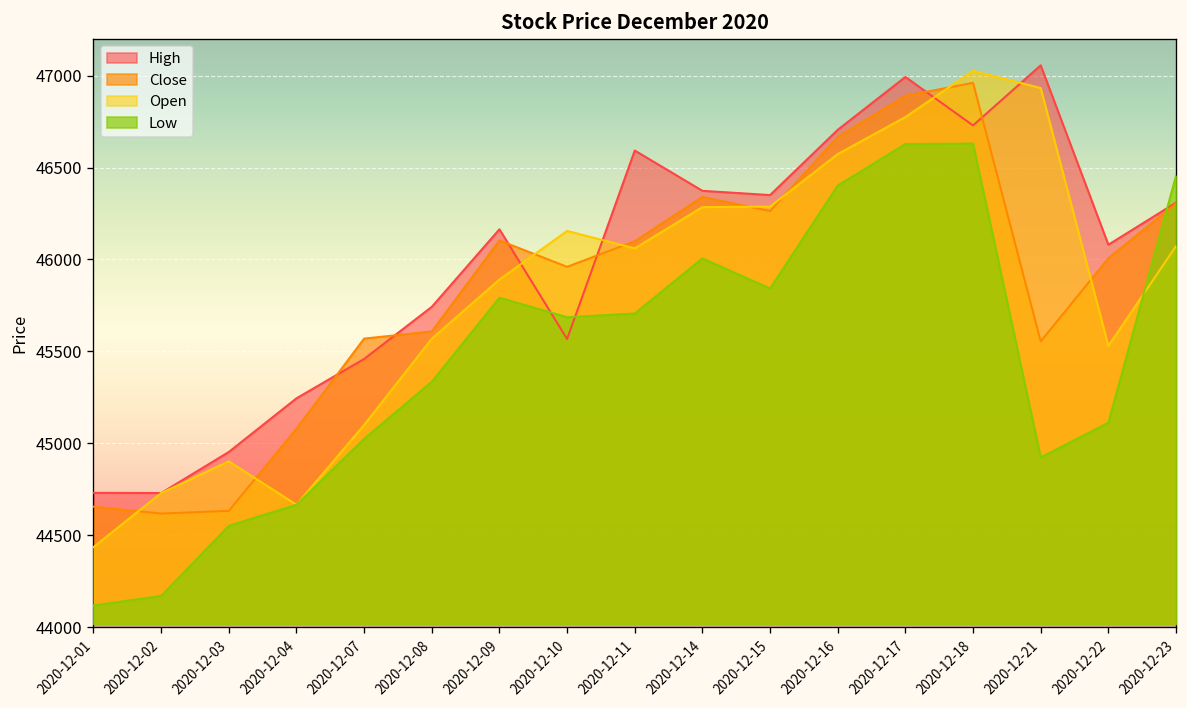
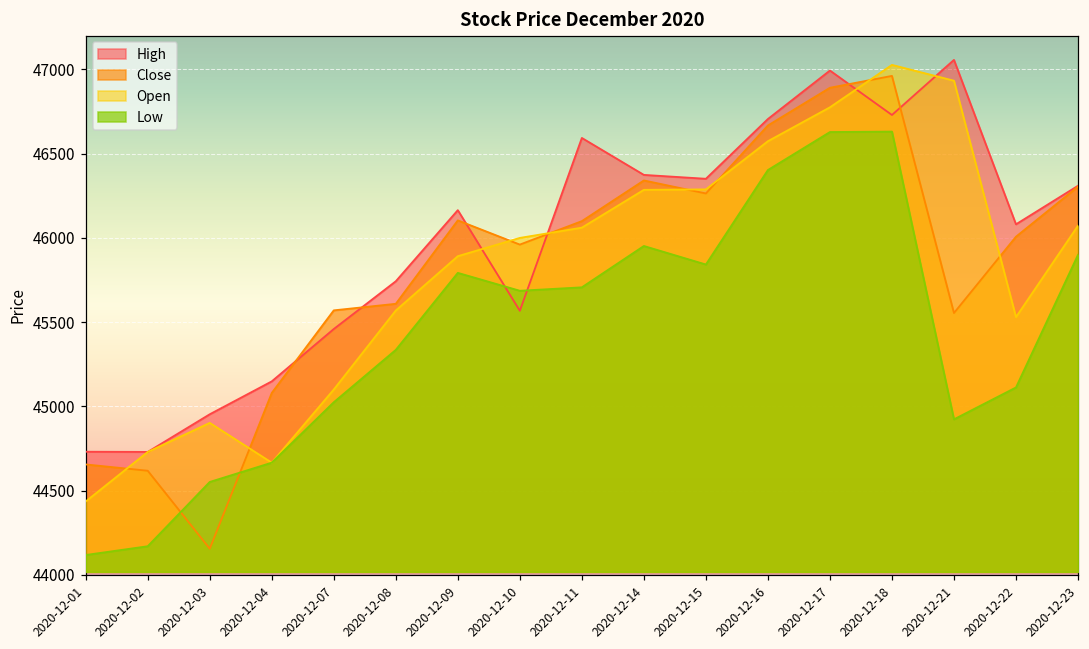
  {
    "High": {
      "2020-12-01": 44730,
      "2020-12-03": 44950,
-     "2020-12-04": 45240,
+     "2020-12-04": 45150,
      "2020-12-07": 45460,
      "2020-12-08": 45740,
      "2020-12-09": 46160,
      "2020-12-10": 45570,
      "2020-12-11": 46590,
      "2020-12-14": 46370,
      "2020-12-15": 46350,
      "2020-12-16": 46700,
      "2020-12-17": 46990,
      "2020-12-18": 46730,
      "2020-12-21": 47060,
      "2020-12-22": 46080
    },
    "Close": {
      "2020-12-01": 44660,
      "2020-12-02": 44620,
-     "2020-12-03": 44630,
+     "2020-12-03": 44160,
      "2020-12-04": 45080,
      "2020-12-07": 45570,
      "2020-12-08": 45610,
      "2020-12-09": 46100,
      "2020-12-10": 45960,
      "2020-12-11": 46100,
      "2020-12-14": 46340,
      "2020-12-15": 46260,
      "2020-12-16": 46670,
      "2020-12-17": 46890,
      "2020-12-18": 46960,
      "2020-12-21": 45550,
      "2020-12-22": 46010
    },
    "Open": {
      "2020-12-01": 44440,
      "2020-12-03": 44900,
      "2020-12-07": 45100,
      "2020-12-08": 45570,
      "2020-12-09": 45890,
-     "2020-12-10": 46160,
+     "2020-12-10": 46000,
      "2020-12-11": 46060,
      "2020-12-14": 46280,
      "2020-12-15": 46290,
      "2020-12-16": 46570,
      "2020-12-17": 46770,
      "2020-12-18": 47030,
      "2020-12-21": 46930,
      "2020-12-22": 45530,
      "2020-12-23": 46070
    },
    "Low": {
      "2020-12-01": 44120,
      "2020-12-02": 44170,
      "2020-12-03": 44550,
      "2020-12-07": 45020,
      "2020-12-08": 45340,
      "2020-12-09": 45790,
      "2020-12-10": 45690,
      "2020-12-11": 45710,
-     "2020-12-14": 46010,
+     "2020-12-14": 45950,
      "2020-12-15": 45840,
      "2020-12-16": 46400,
      "2020-12-17": 46630,
      "2020-12-18": 46630,
      "2020-12-21": 44920,
      "2020-12-22": 45110,
-     "2020-12-23": 46450
+     "2020-12-23": 45900
    }
  }
